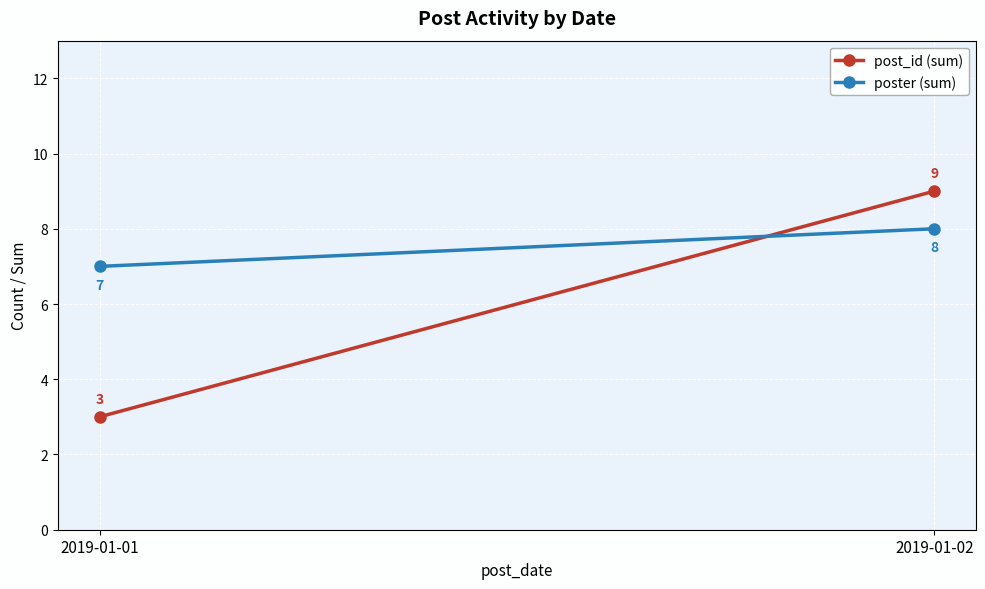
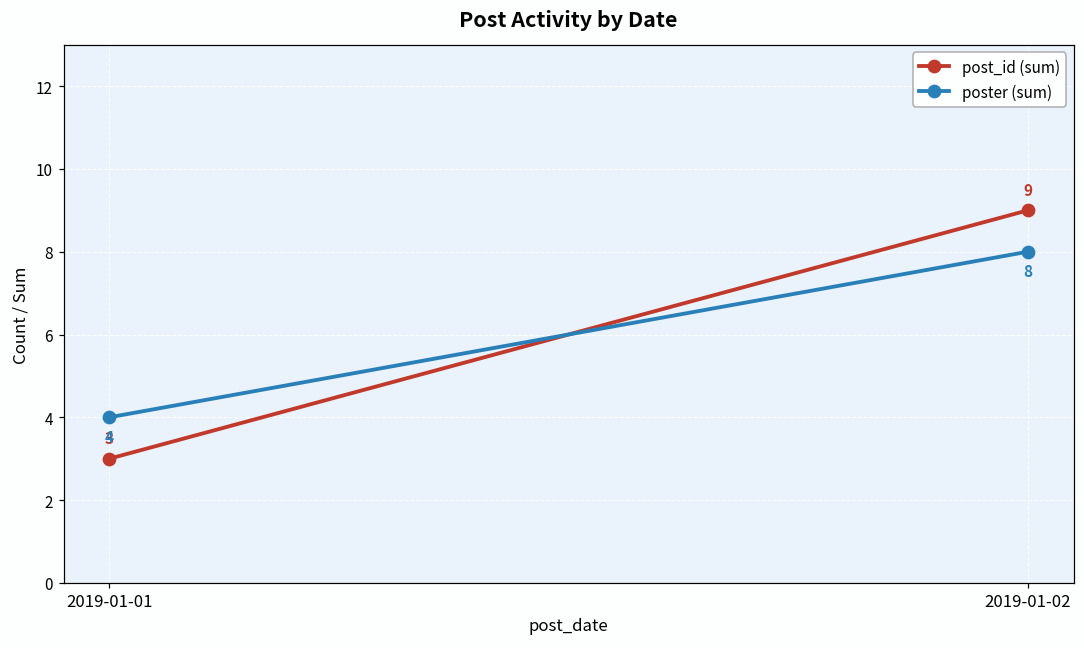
  {
    "post_id (sum)": {
      "2019-01-01": 3,
      "2019-01-02": 9
    },
    "poster (sum)": {
-     "2019-01-01": 7,
+     "2019-01-01": 4,
      "2019-01-02": 8
    }
  }
